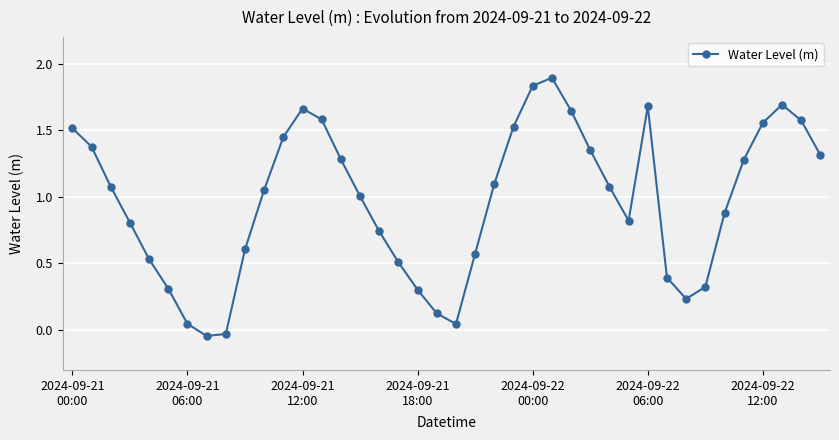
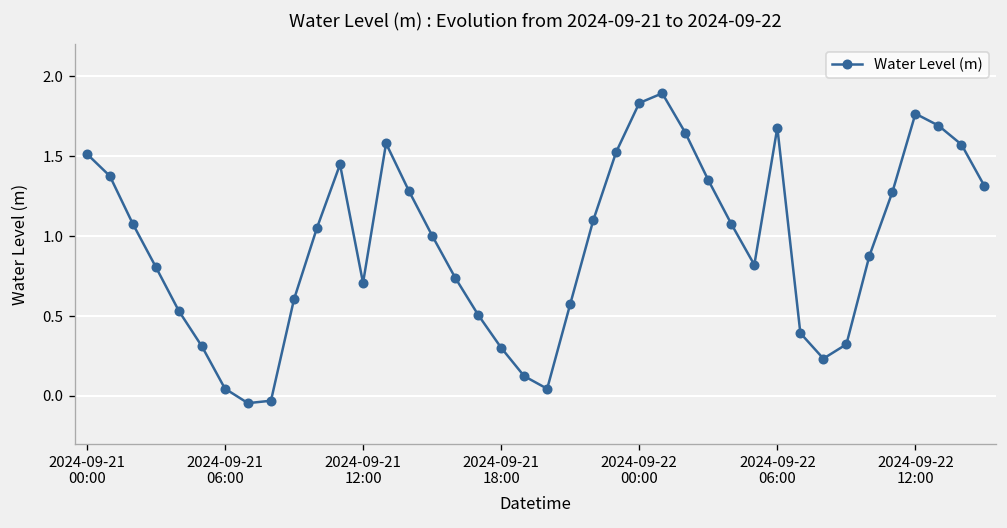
  {
    "2024-09-21 00:00": 1.51,
    "2024-09-21 06:00": 0.05,
-   "2024-09-21 12:00": 1.66,
+   "2024-09-21 12:00": 0.71,
    "2024-09-21 18:00": 0.30,
    "2024-09-22 00:00": 1.83,
    "2024-09-22 06:00": 1.68,
-   "2024-09-22 12:00": 1.56
+   "2024-09-22 12:00": 1.77
  }
